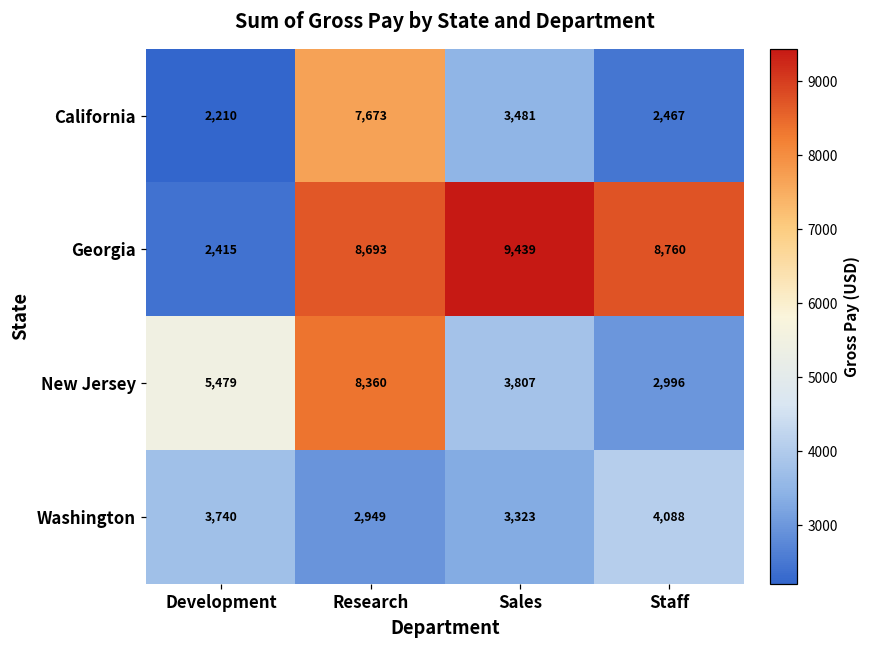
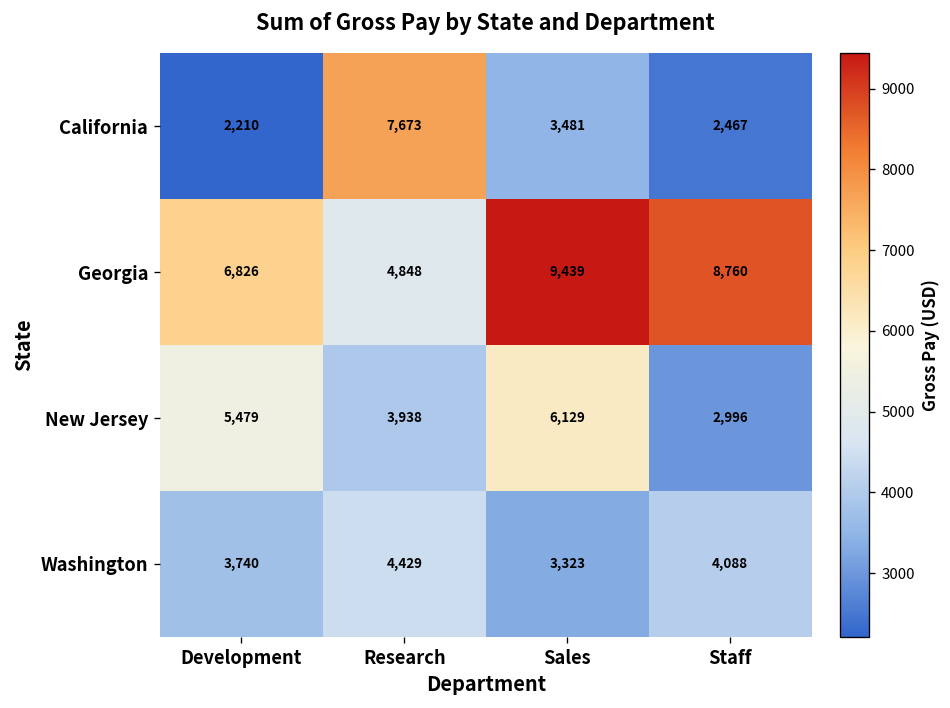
  {
    "California": {
      "Development": "2,210",
      "Research": "7,673",
      "Sales": "3,481",
      "Staff": "2,467"
    },
    "Georgia": {
-     "Development": "2,415",
-     "Research": "8,693",
+     "Development": "6,826",
+     "Research": "4,848",
      "Sales": "9,439",
      "Staff": "8,760"
    },
    "New Jersey": {
      "Development": "5,479",
-     "Research": "8,360",
-     "Sales": "3,807",
+     "Research": "3,938",
+     "Sales": "6,129",
      "Staff": "2,996"
    },
    "Washington": {
      "Development": "3,740",
-     "Research": "2,949",
+     "Research": "4,429",
      "Sales": "3,323",
      "Staff": "4,088"
    }
  }
